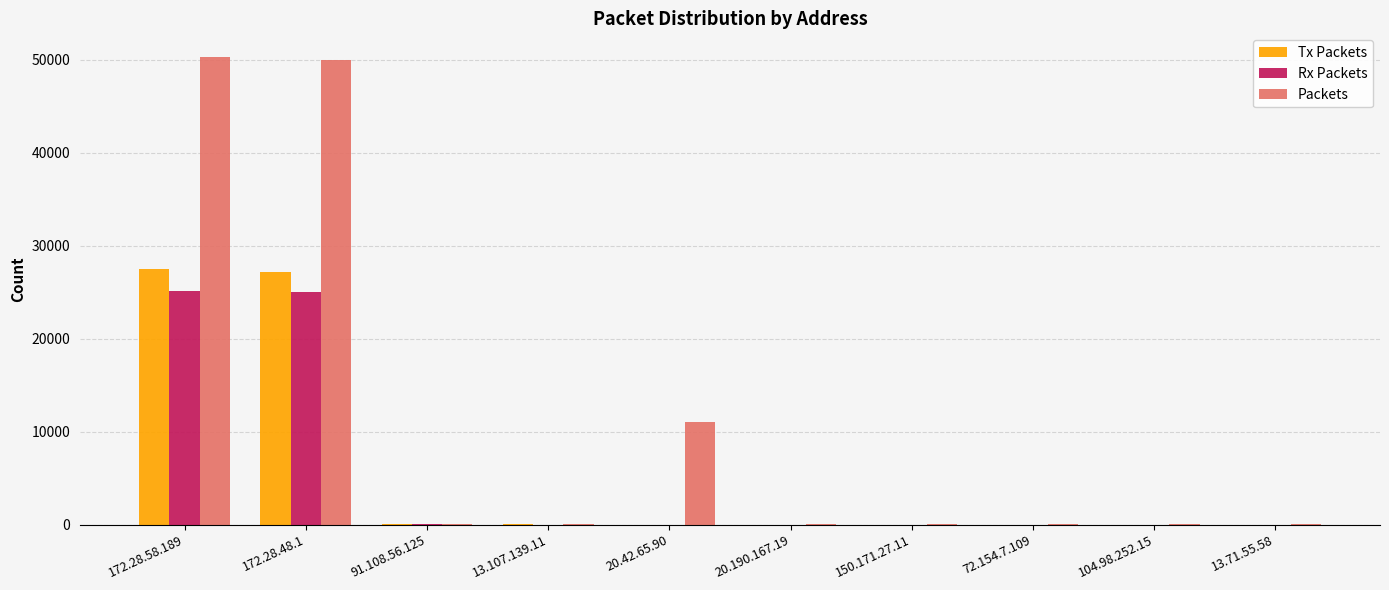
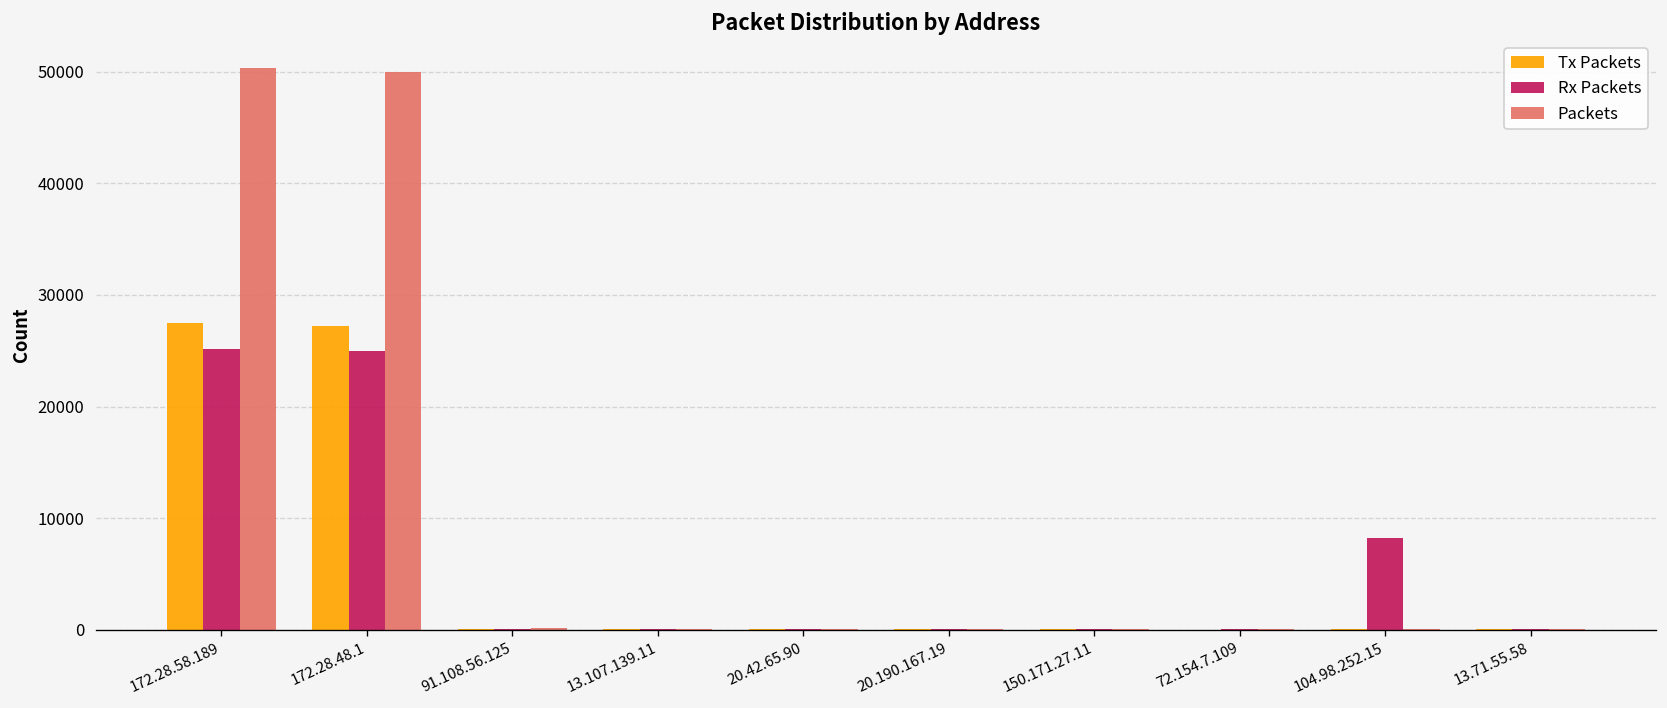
  {
    "Tx Packets": {
      "172.28.58.189": 27000,
      "172.28.48.1": 27000
    },
    "Rx Packets": {
      "172.28.58.189": 25000,
      "172.28.48.1": 25000,
-     "104.98.252.15": 0
+     "104.98.252.15": 8000
    },
    "Packets": {
      "172.28.58.189": 50000,
      "172.28.48.1": 50000,
-     "20.42.65.90": 11000
+     "20.42.65.90": 0
    }
  }
